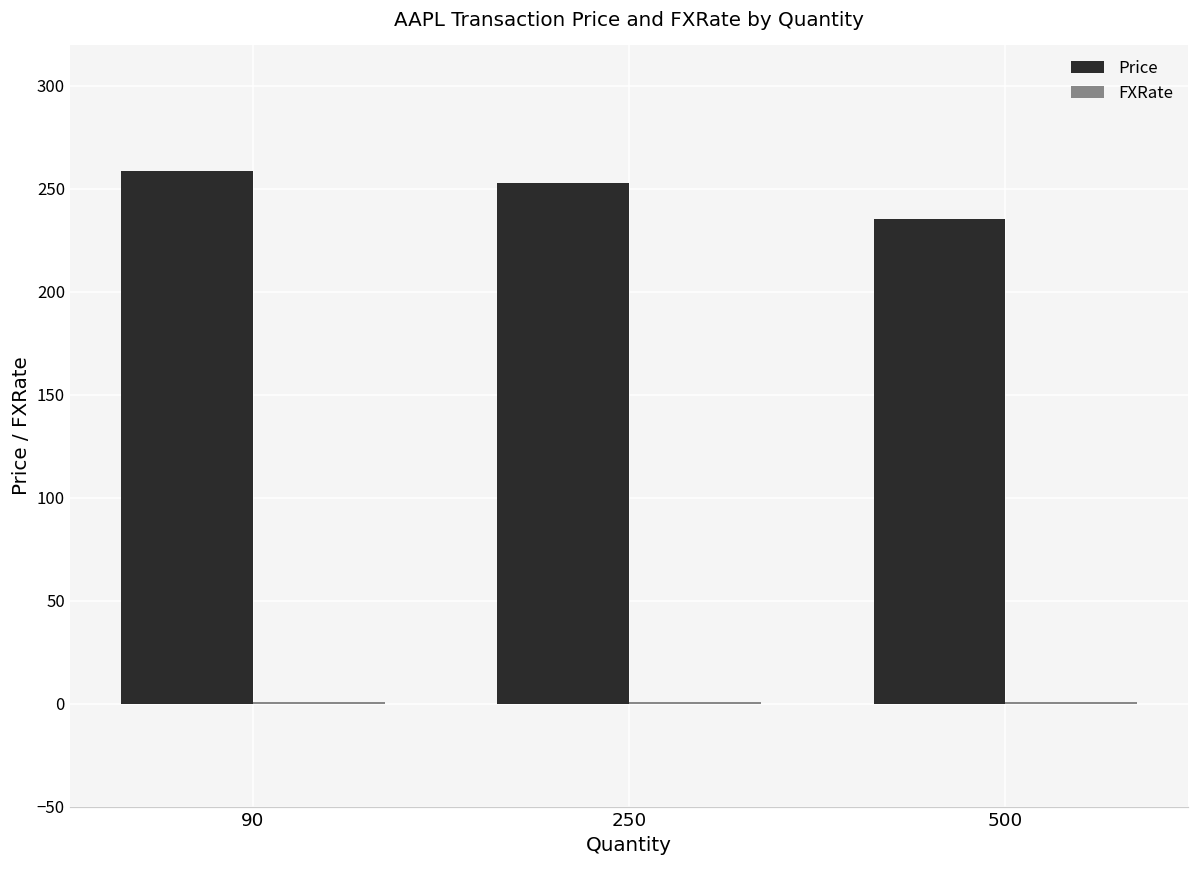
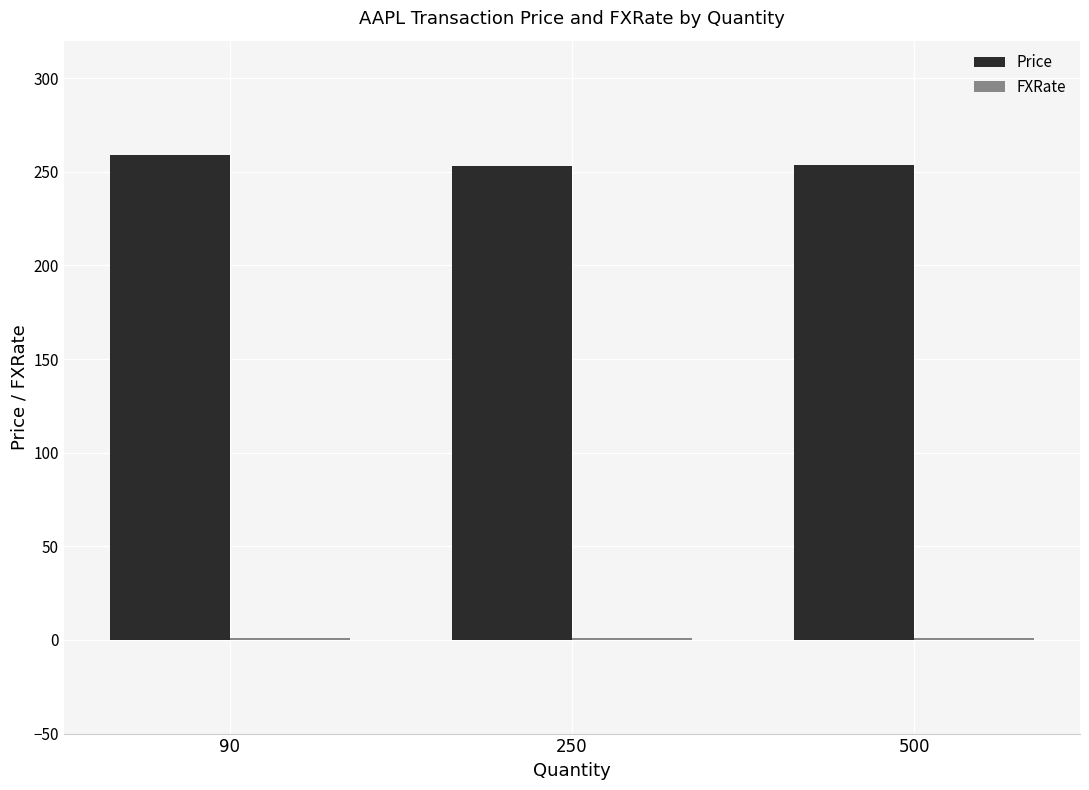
  {
    "Price": {
      "90": 259,
      "250": 253,
-     "500": 235
+     "500": 254
    }
  }
